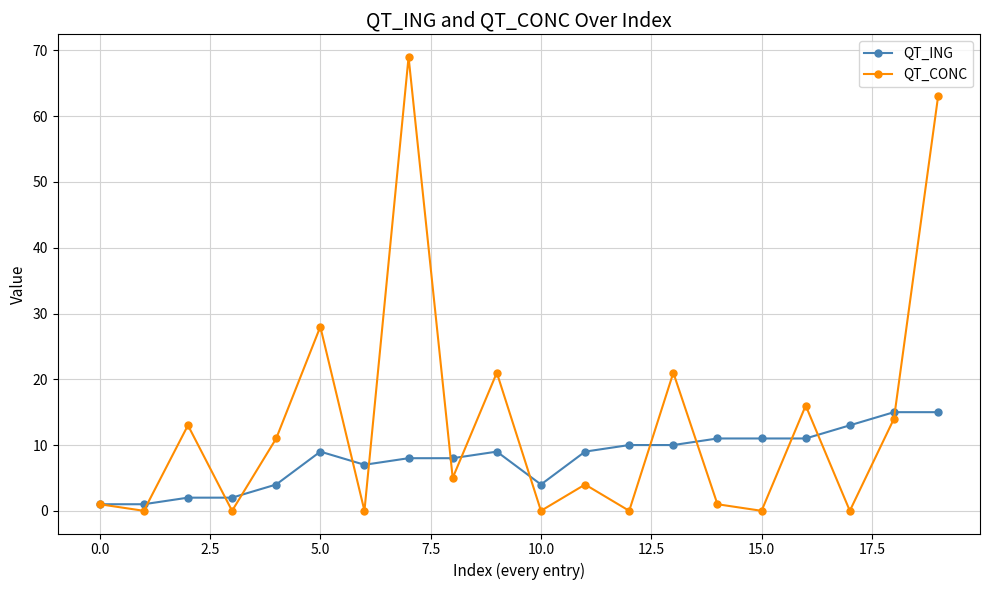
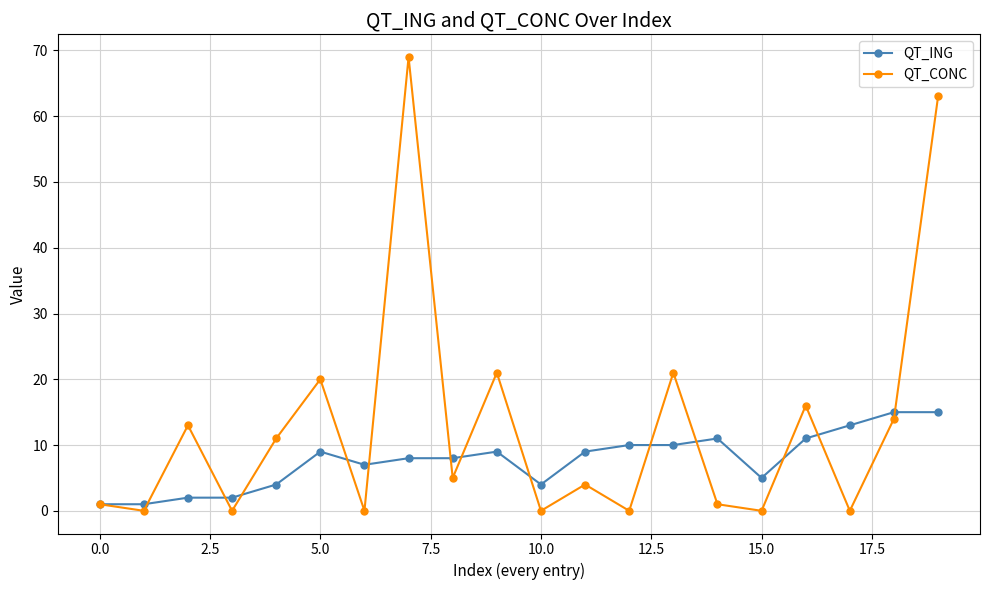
  {
    "QT_ING": {
      "5.0": 9,
      "10.0": 4,
-     "15.0": 11
+     "15.0": 5
    },
    "QT_CONC": {
-     "5.0": 28,
+     "5.0": 20,
      "10.0": 0,
      "15.0": 0
    }
  }
